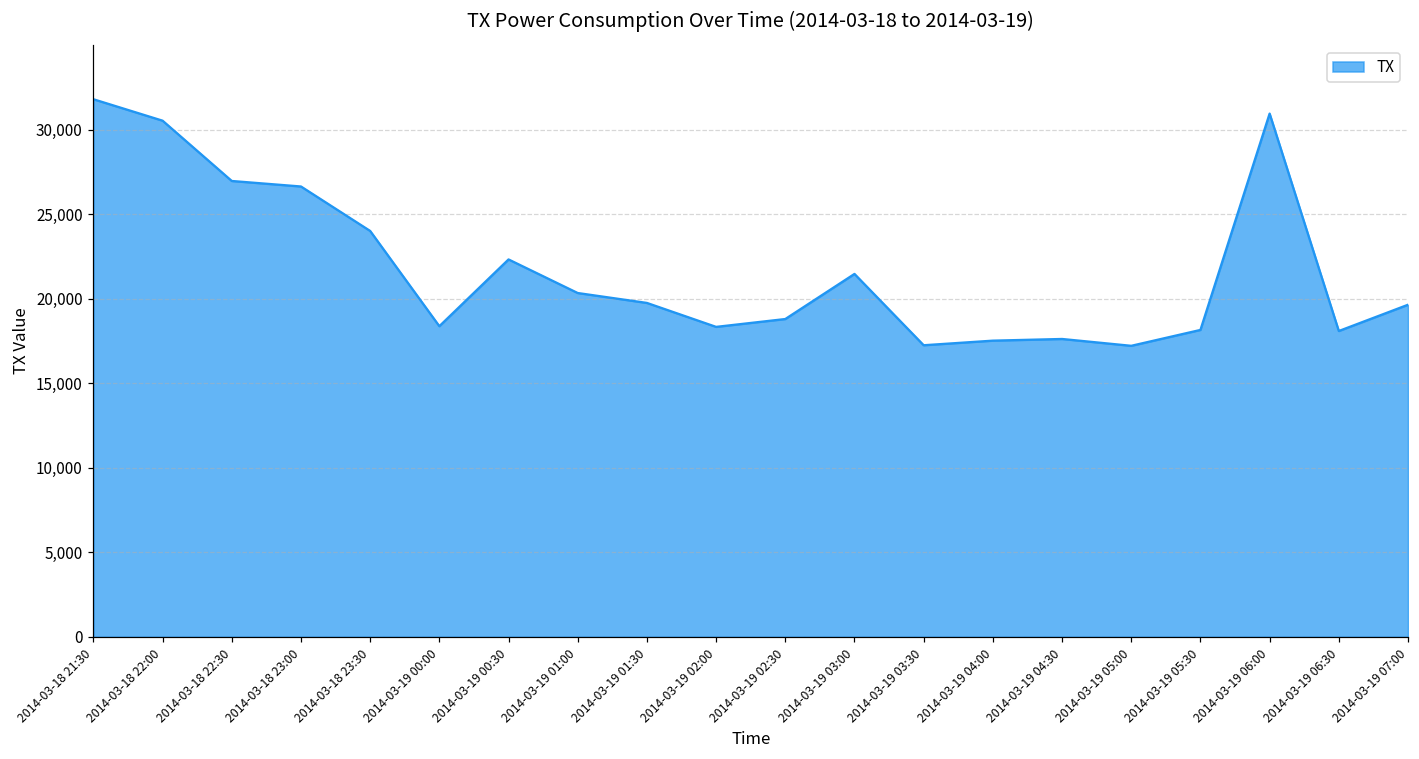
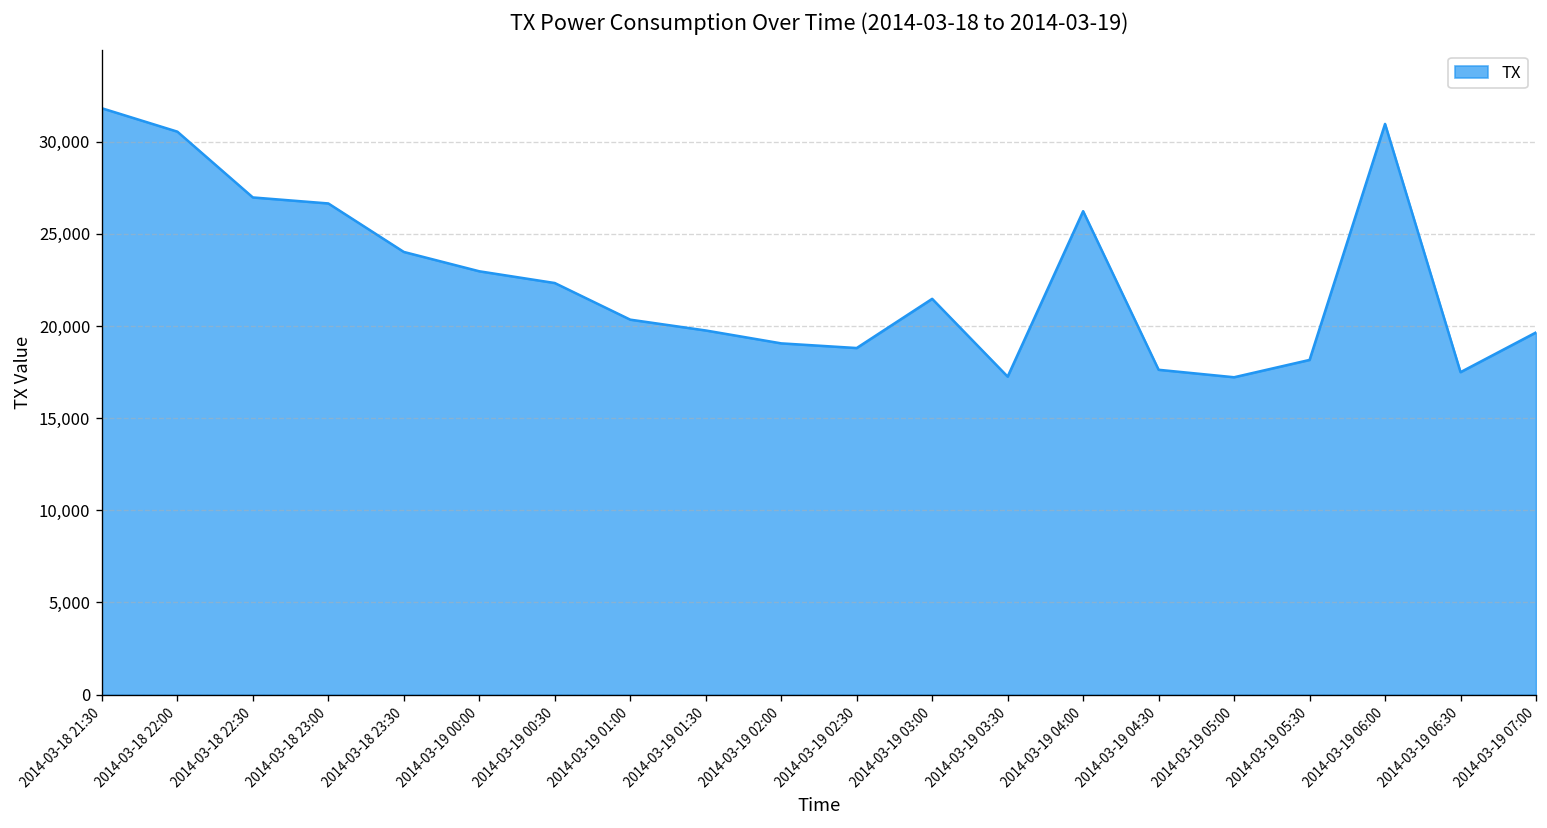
  {
    "2014-03-18 21:30": "31,800",
    "2014-03-18 22:00": "30,500",
    "2014-03-18 22:30": "27,000",
    "2014-03-18 23:00": "26,700",
    "2014-03-18 23:30": "24,000",
-   "2014-03-19 00:00": "18,400",
+   "2014-03-19 00:00": "23,000",
    "2014-03-19 00:30": "22,300",
    "2014-03-19 01:00": "20,300",
    "2014-03-19 01:30": "19,800",
-   "2014-03-19 02:00": "18,300",
+   "2014-03-19 02:00": "19,100",
    "2014-03-19 02:30": "18,800",
    "2014-03-19 03:00": "21,500",
    "2014-03-19 03:30": "17,300",
-   "2014-03-19 04:00": "17,500",
+   "2014-03-19 04:00": "26,200",
    "2014-03-19 04:30": "17,600",
    "2014-03-19 05:00": "17,200",
    "2014-03-19 05:30": "18,200",
    "2014-03-19 06:00": "31,000",
-   "2014-03-19 06:30": "18,100",
+   "2014-03-19 06:30": "17,500",
    "2014-03-19 07:00": "19,700"
  }
